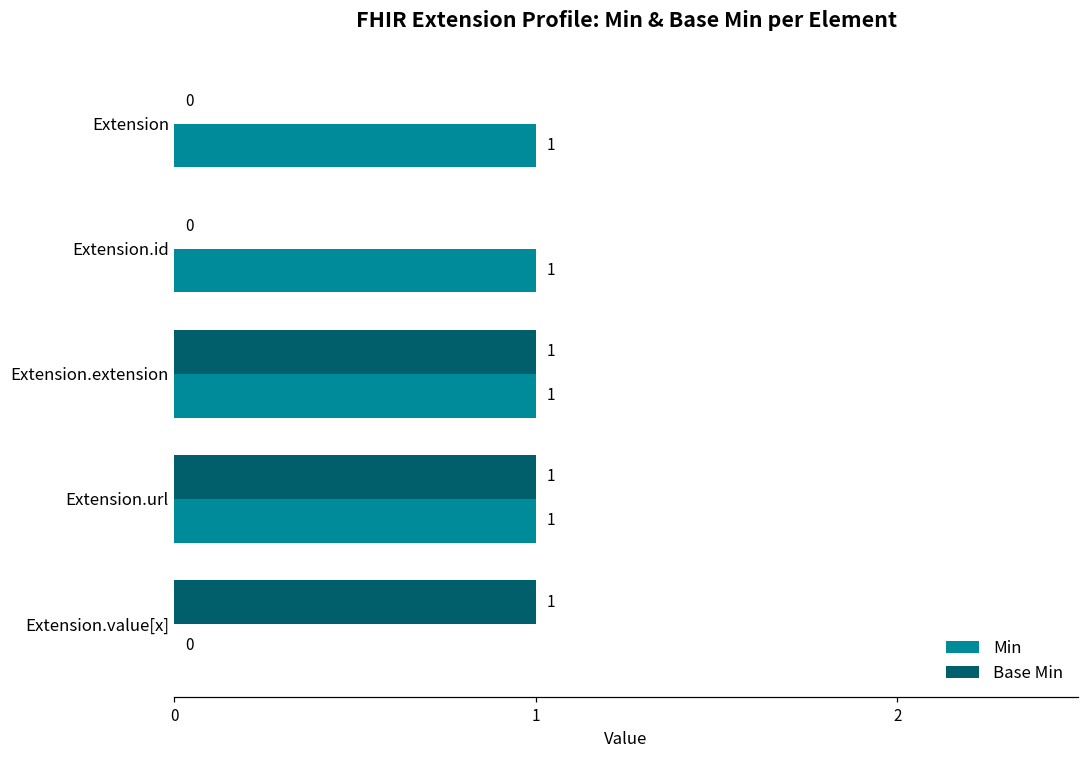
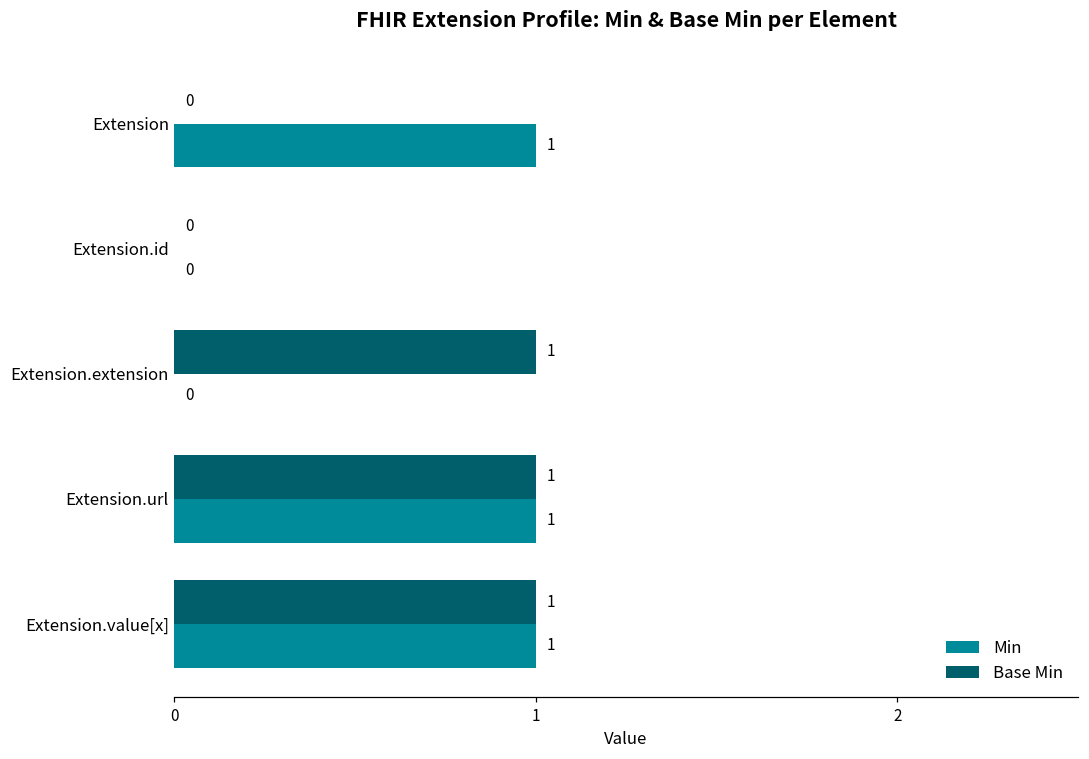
  {
    "Min": {
      "Extension": 1,
-     "Extension.id": 1,
-     "Extension.extension": 1,
+     "Extension.id": 0,
+     "Extension.extension": 0,
      "Extension.url": 1,
-     "Extension.value[x]": 0
+     "Extension.value[x]": 1
    },
    "Base Min": {
      "Extension": 0,
      "Extension.id": 0,
      "Extension.extension": 1,
      "Extension.url": 1,
      "Extension.value[x]": 1
    }
  }
